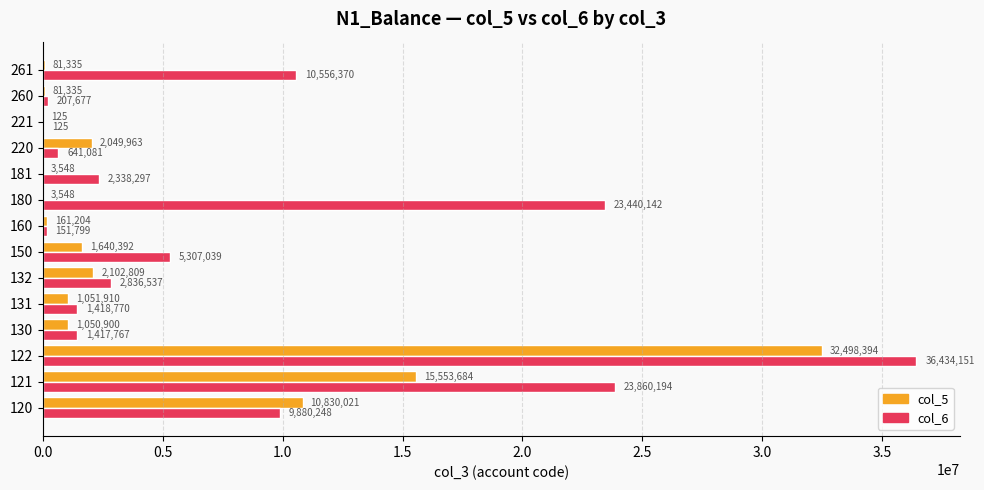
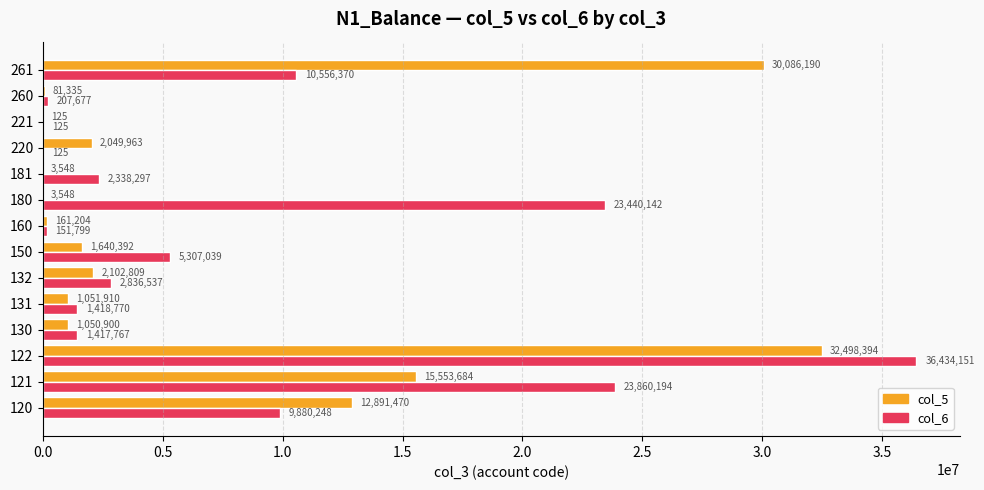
  {
    "col_5": {
-     "261": "81,335",
+     "261": "30,086,190",
      "260": "81,335",
      "221": "125",
      "220": "2,049,963",
      "181": "3,548",
      "180": "3,548",
      "160": "161,204",
      "150": "1,640,392",
      "132": "2,102,809",
      "131": "1,051,910",
      "130": "1,050,900",
      "122": "32,498,394",
      "121": "15,553,684",
-     "120": "10,830,021"
+     "120": "12,891,470"
    },
    "col_6": {
      "261": "10,556,370",
      "260": "207,677",
      "221": "125",
-     "220": "641,081",
+     "220": "125",
      "181": "2,338,297",
      "180": "23,440,142",
      "160": "151,799",
      "150": "5,307,039",
      "132": "2,836,537",
      "131": "1,418,770",
      "130": "1,417,767",
      "122": "36,434,151",
      "121": "23,860,194",
      "120": "9,880,248"
    }
  }
